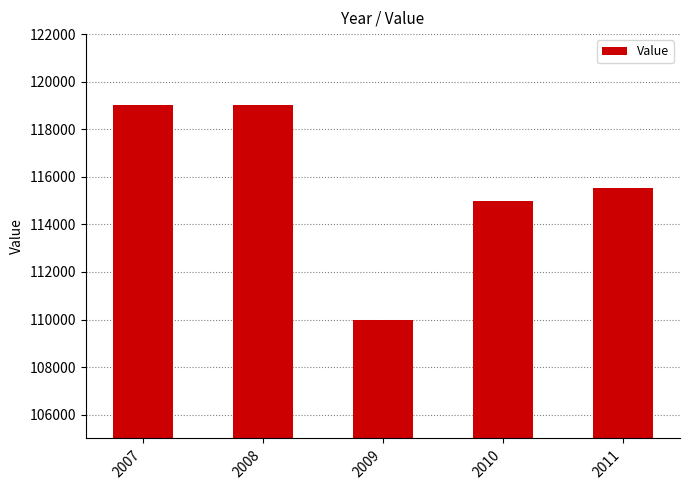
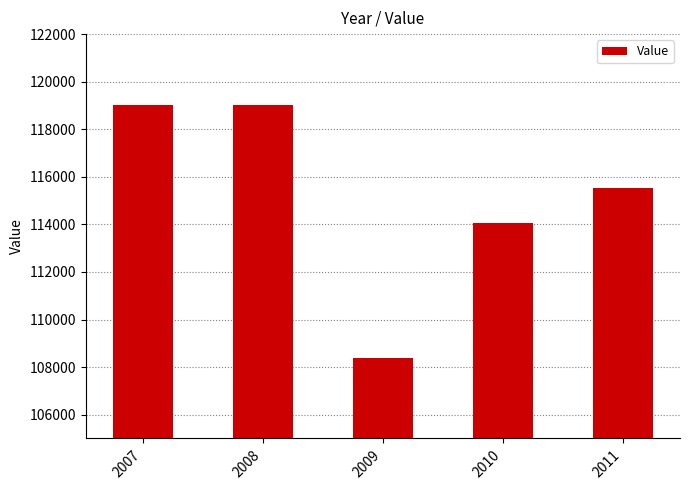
  {
    "2007": 119000,
    "2008": 119000,
-   "2009": 110000,
-   "2010": 115000,
+   "2009": 108400,
+   "2010": 114100,
    "2011": 115500
  }
